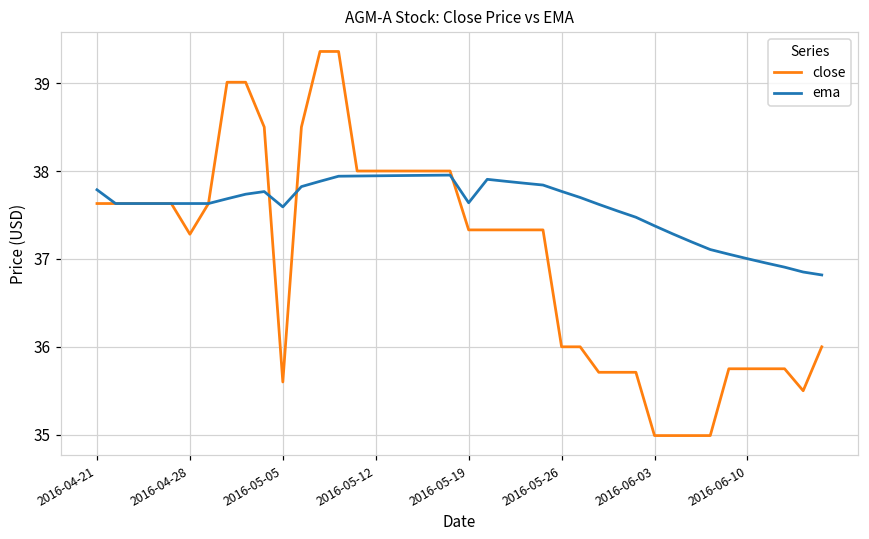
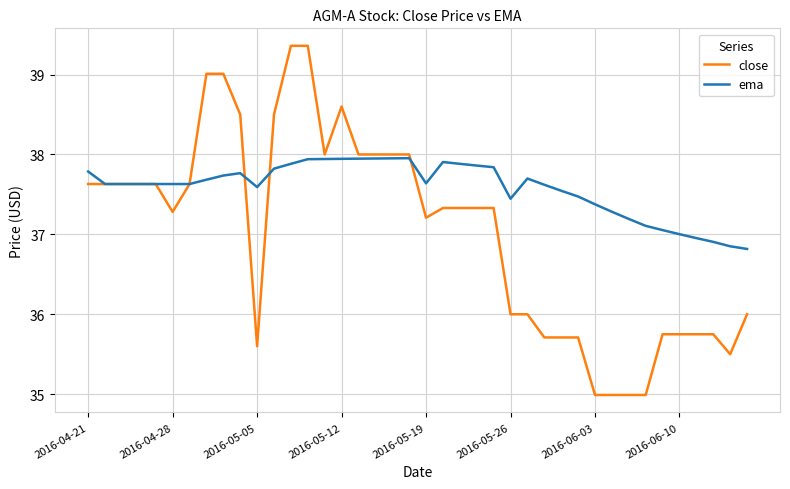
  {
    "close": {
      "2016-04-21": 37.6,
      "2016-04-28": 37.3,
      "2016-05-05": 35.6,
-     "2016-05-12": 38.0,
-     "2016-05-19": 37.3,
+     "2016-05-12": 38.6,
+     "2016-05-19": 37.2,
      "2016-05-26": 36.0,
      "2016-06-03": 35.0,
      "2016-06-10": 35.8
    },
    "ema": {
      "2016-04-21": 37.8,
      "2016-04-28": 37.6,
      "2016-05-05": 37.6,
      "2016-05-12": 37.9,
      "2016-05-19": 37.6,
-     "2016-05-26": 37.8,
+     "2016-05-26": 37.4,
      "2016-06-03": 37.4,
      "2016-06-10": 37.0
    }
  }
